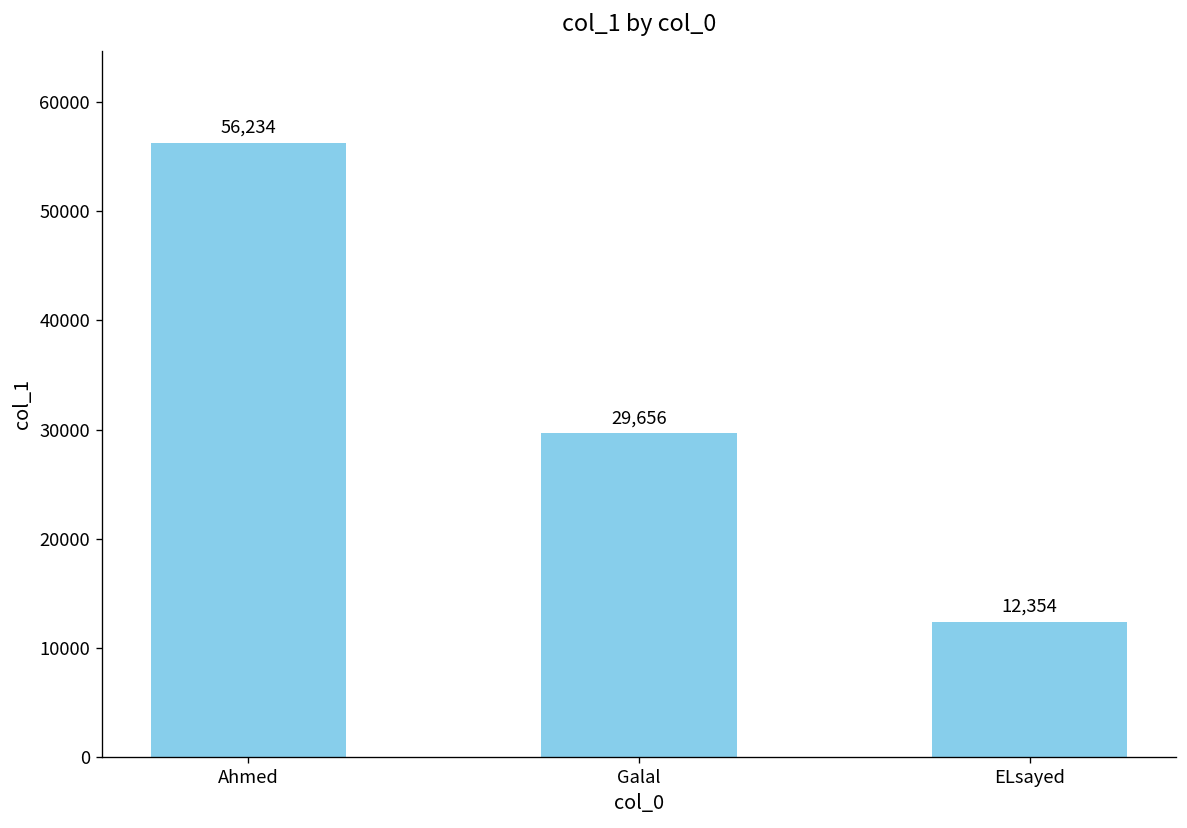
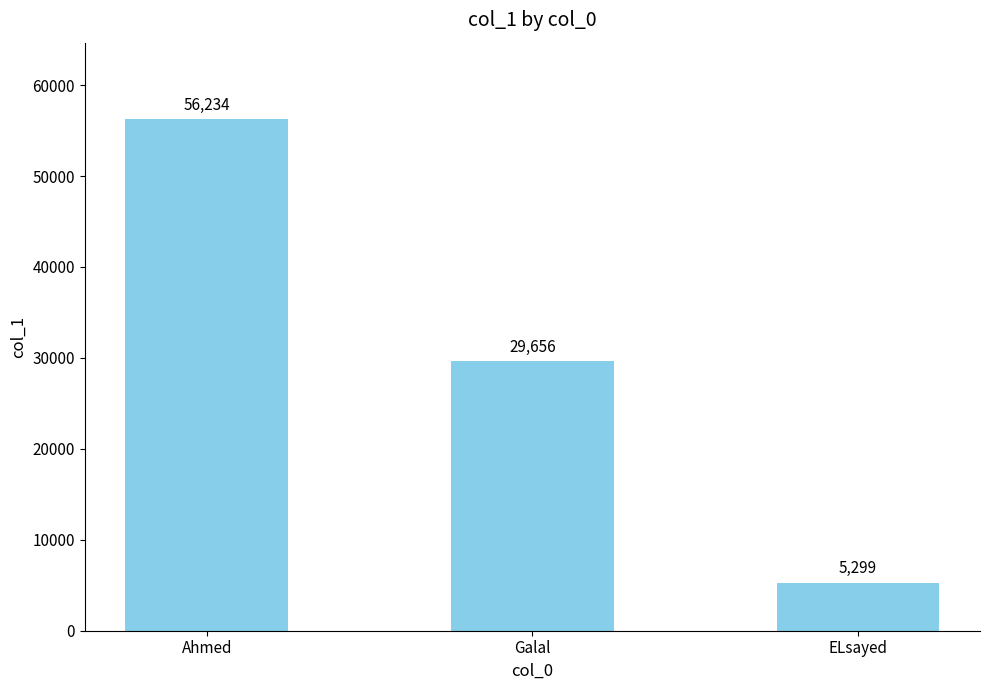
  {
    "Ahmed": "56,234",
    "Galal": "29,656",
-   "ELsayed": "12,354"
+   "ELsayed": "5,299"
  }
